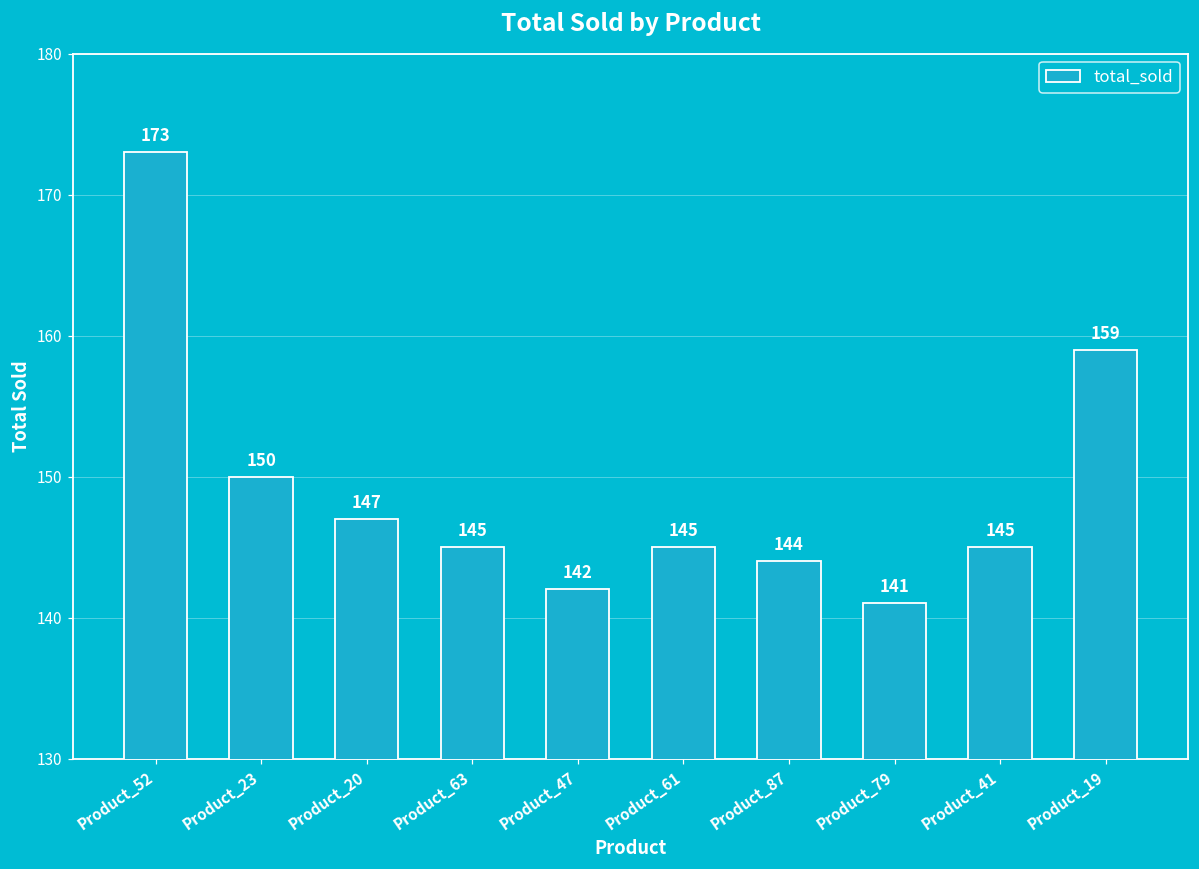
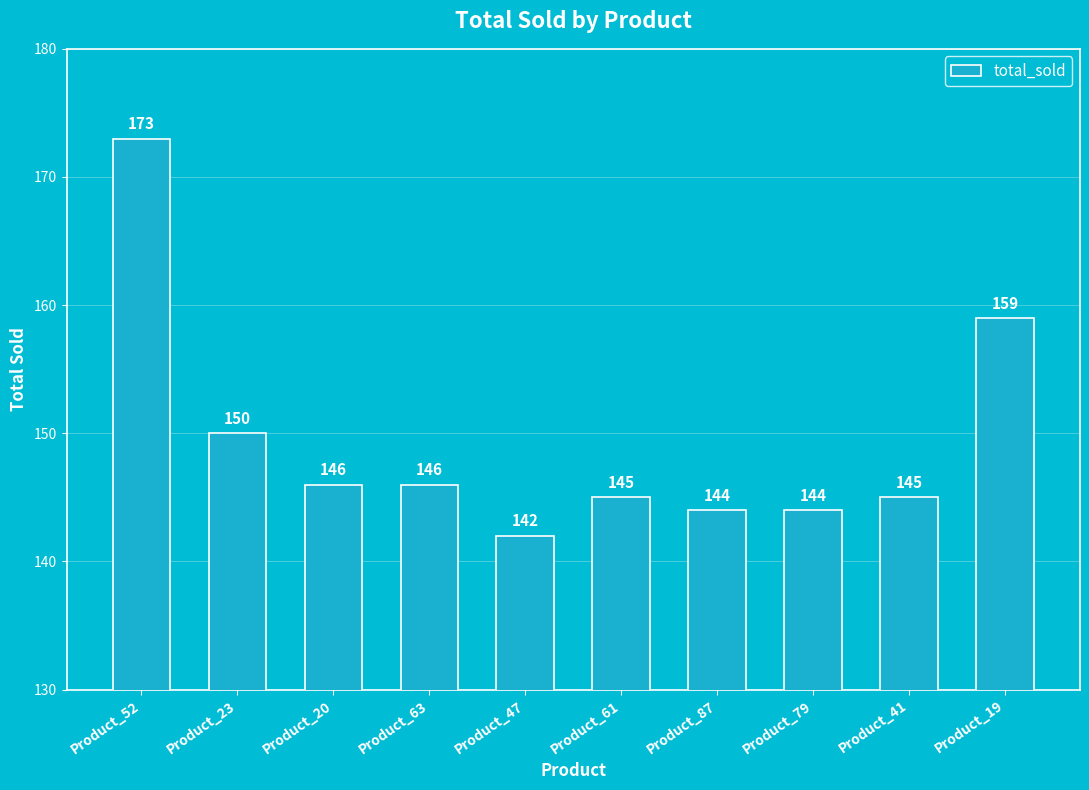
  {
    "Product_52": 173,
    "Product_23": 150,
-   "Product_20": 147,
-   "Product_63": 145,
+   "Product_20": 146,
+   "Product_63": 146,
    "Product_47": 142,
    "Product_61": 145,
    "Product_87": 144,
-   "Product_79": 141,
+   "Product_79": 144,
    "Product_41": 145,
    "Product_19": 159
  }
